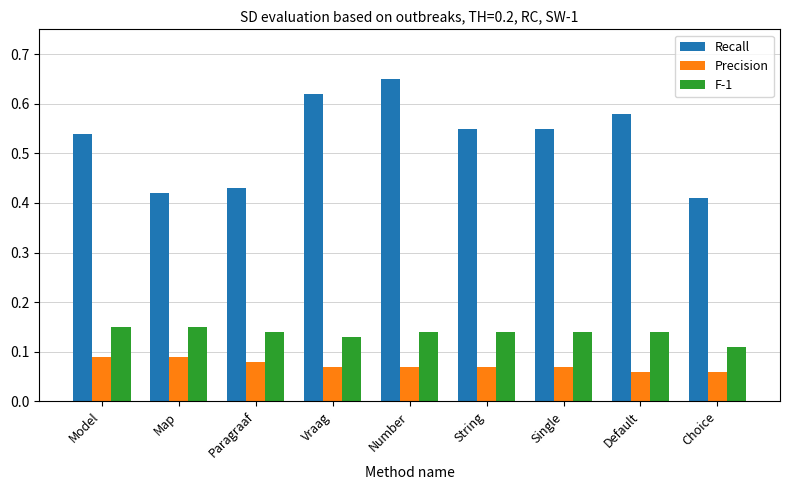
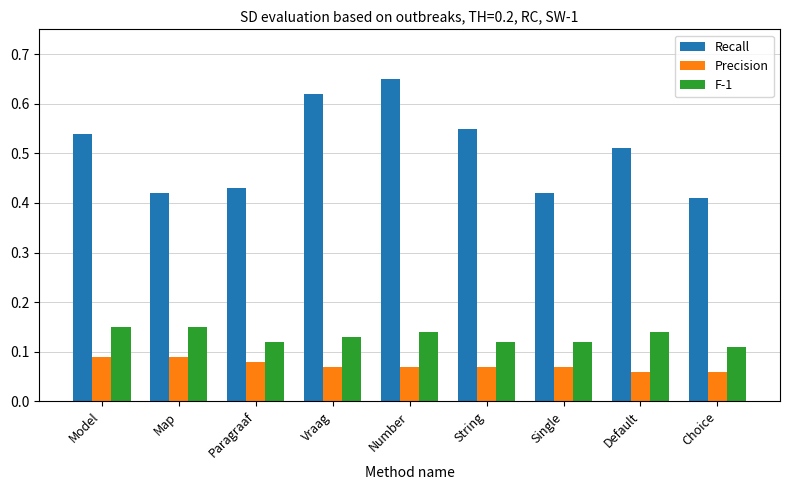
  {
    "Recall": {
      "Model": 0.54,
      "Map": 0.42,
      "Paragraaf": 0.43,
      "Vraag": 0.62,
      "Number": 0.65,
      "String": 0.55,
-     "Single": 0.55,
-     "Default": 0.58,
+     "Single": 0.42,
+     "Default": 0.51,
      "Choice": 0.41
    },
    "Precision": {
      "Model": 0.09,
      "Map": 0.09,
      "Paragraaf": 0.08,
      "Vraag": 0.07,
      "Number": 0.07,
      "String": 0.07,
      "Single": 0.07,
      "Default": 0.06,
      "Choice": 0.06
    },
    "F-1": {
      "Model": 0.15,
      "Map": 0.15,
-     "Paragraaf": 0.14,
+     "Paragraaf": 0.12,
      "Vraag": 0.13,
      "Number": 0.14,
-     "String": 0.14,
-     "Single": 0.14,
+     "String": 0.12,
+     "Single": 0.12,
      "Default": 0.14,
      "Choice": 0.11
    }
  }
